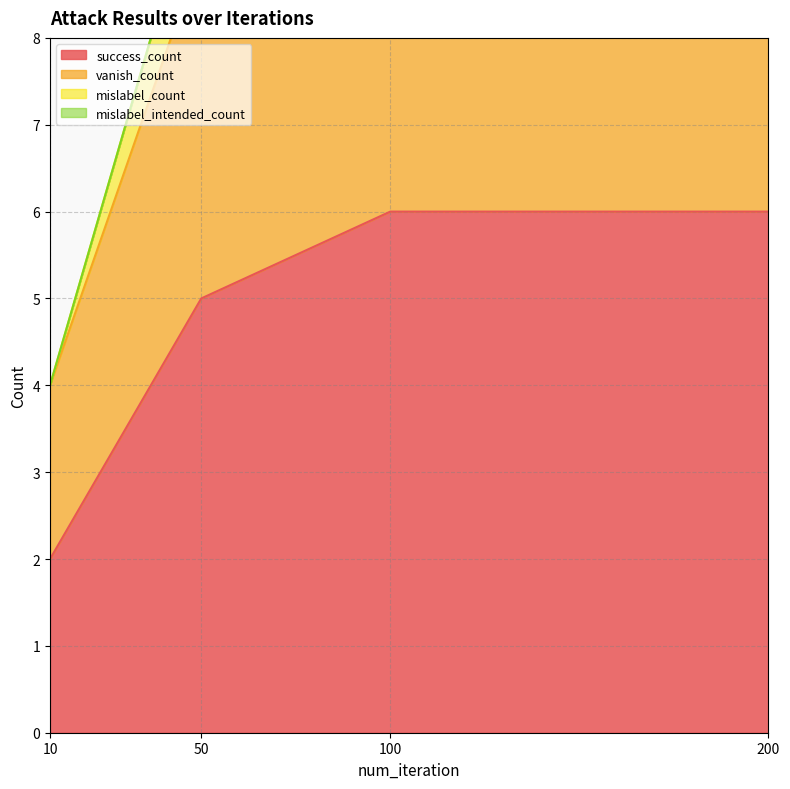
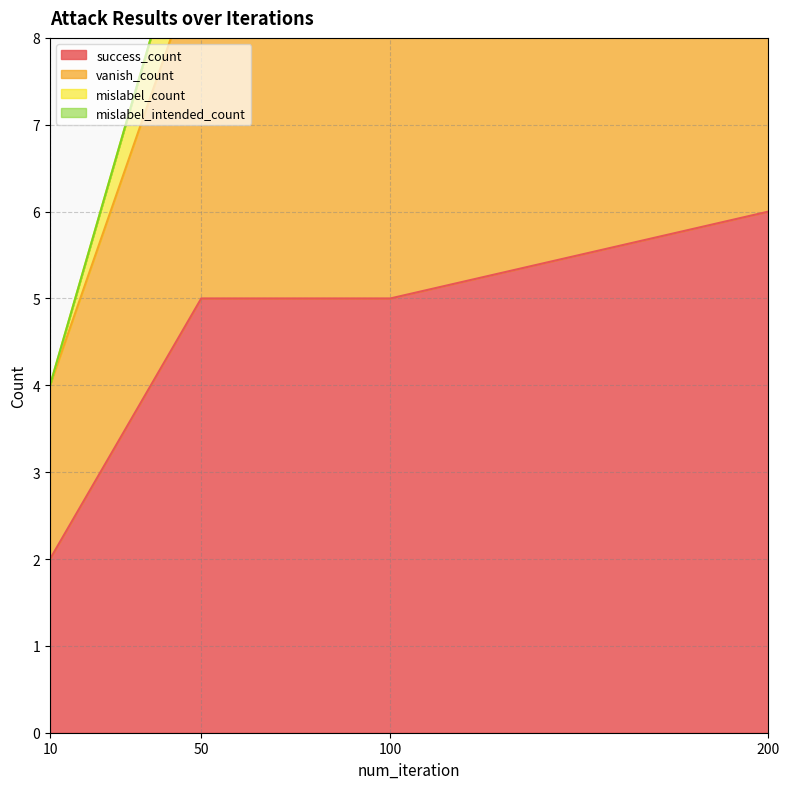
  {
    "success_count": {
      "10": 2,
      "50": 5,
-     "100": 6,
+     "100": 5,
      "200": 6
    }
  }
